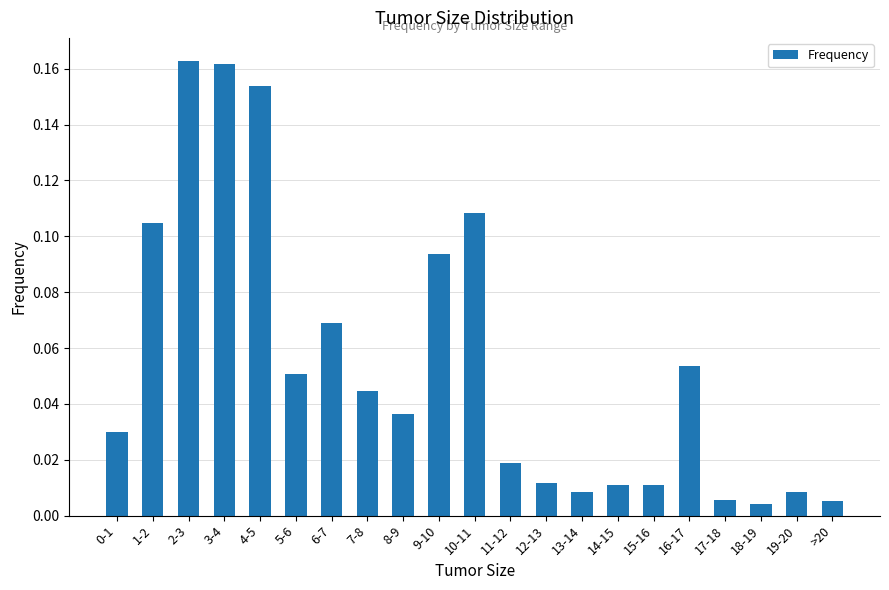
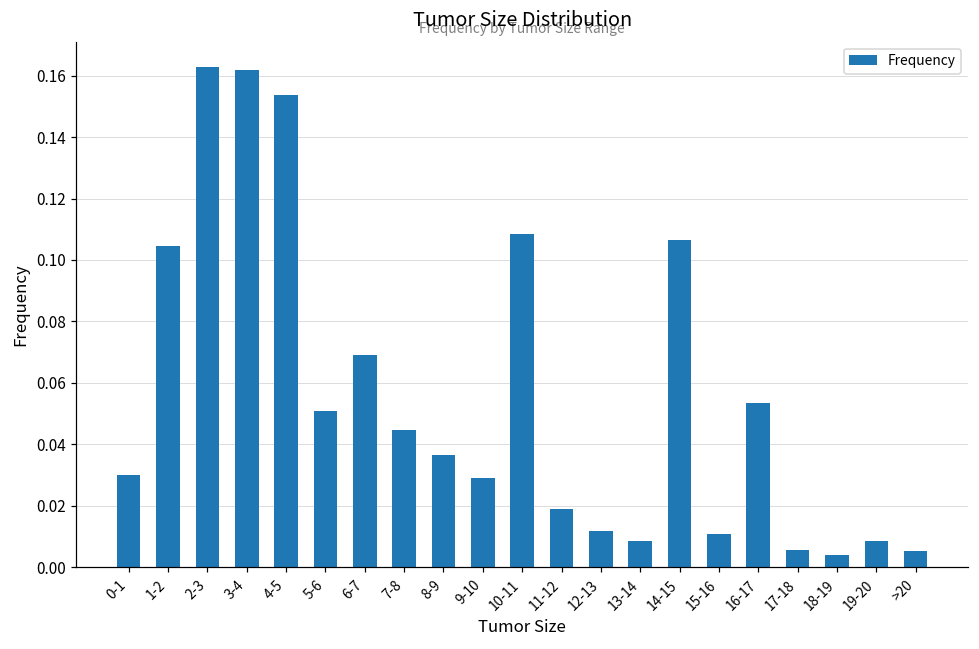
  {
    "0-1": 0.030,
    "1-2": 0.105,
    "2-3": 0.163,
    "3-4": 0.162,
    "4-5": 0.154,
    "5-6": 0.051,
    "6-7": 0.069,
    "7-8": 0.045,
    "8-9": 0.036,
-   "9-10": 0.094,
+   "9-10": 0.029,
    "10-11": 0.108,
    "11-12": 0.019,
    "12-13": 0.012,
    "13-14": 0.009,
-   "14-15": 0.011,
+   "14-15": 0.106,
    "15-16": 0.011,
    "16-17": 0.053,
    "17-18": 0.006,
    "18-19": 0.004,
    "19-20": 0.009,
    ">20": 0.005
  }
